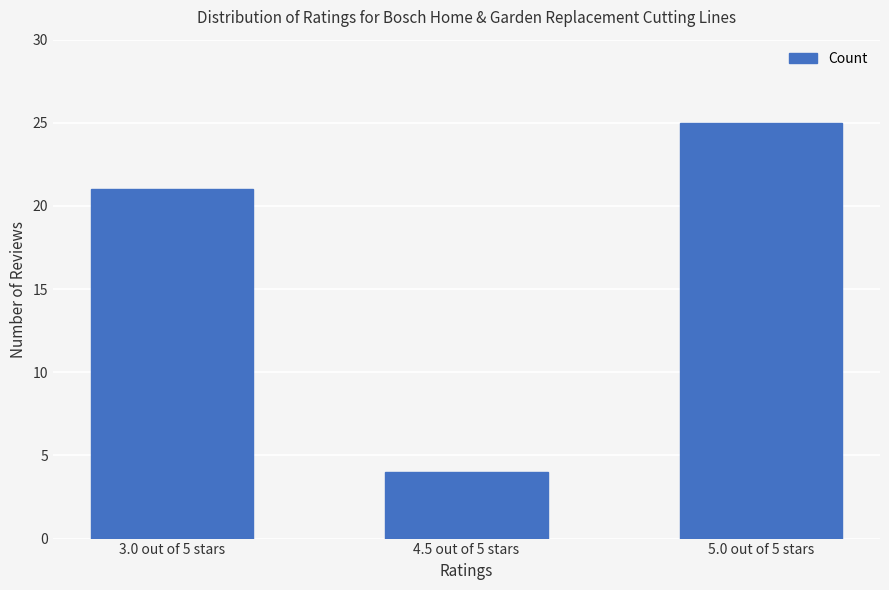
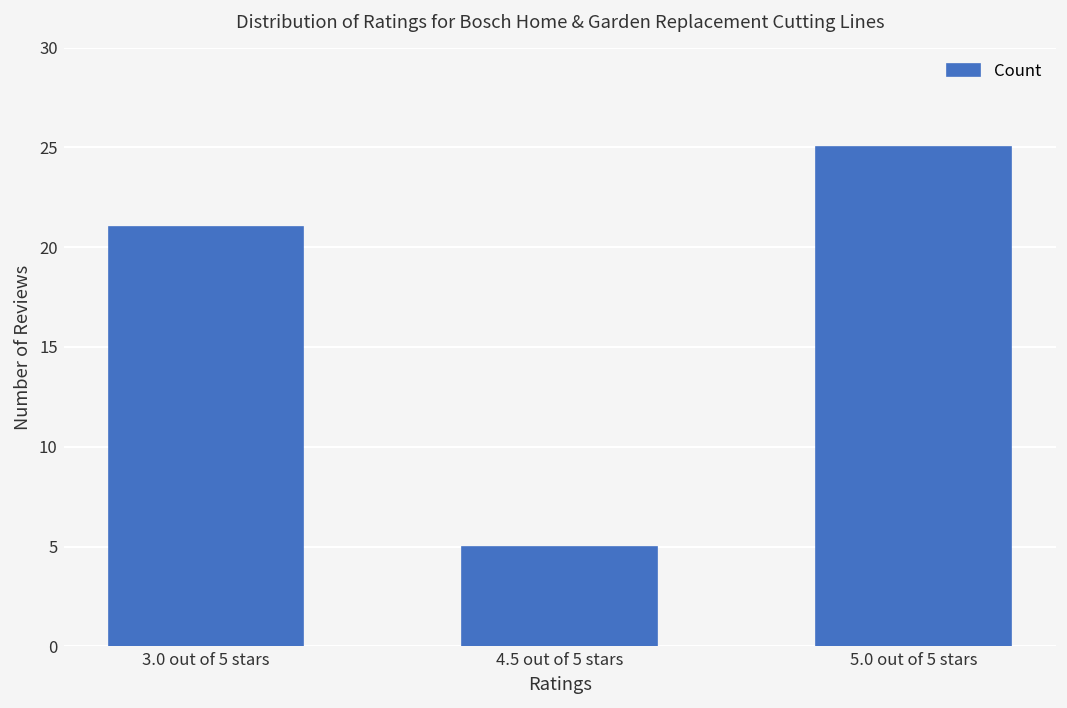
  {
    "3.0 out of 5 stars": 21,
-   "4.5 out of 5 stars": 4,
+   "4.5 out of 5 stars": 5,
    "5.0 out of 5 stars": 25
  }
